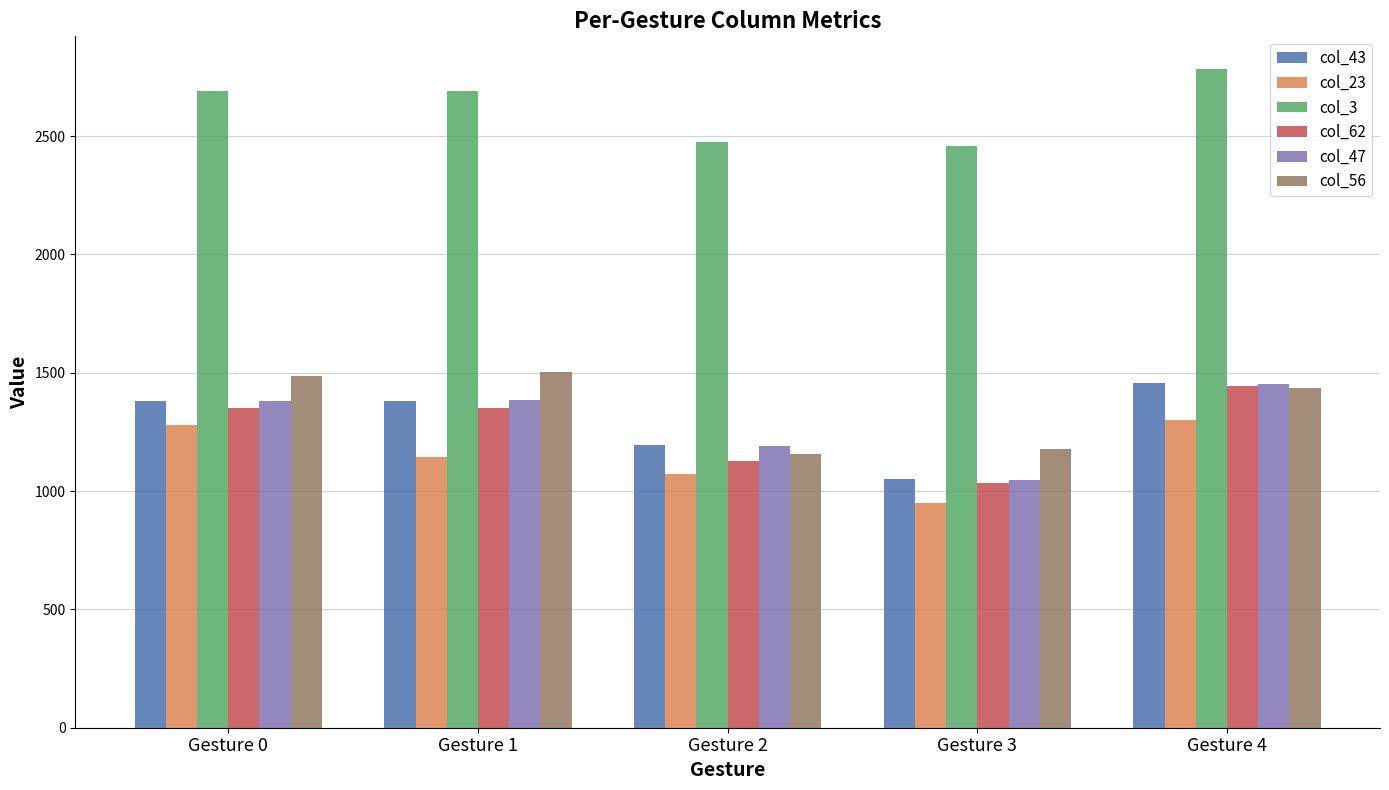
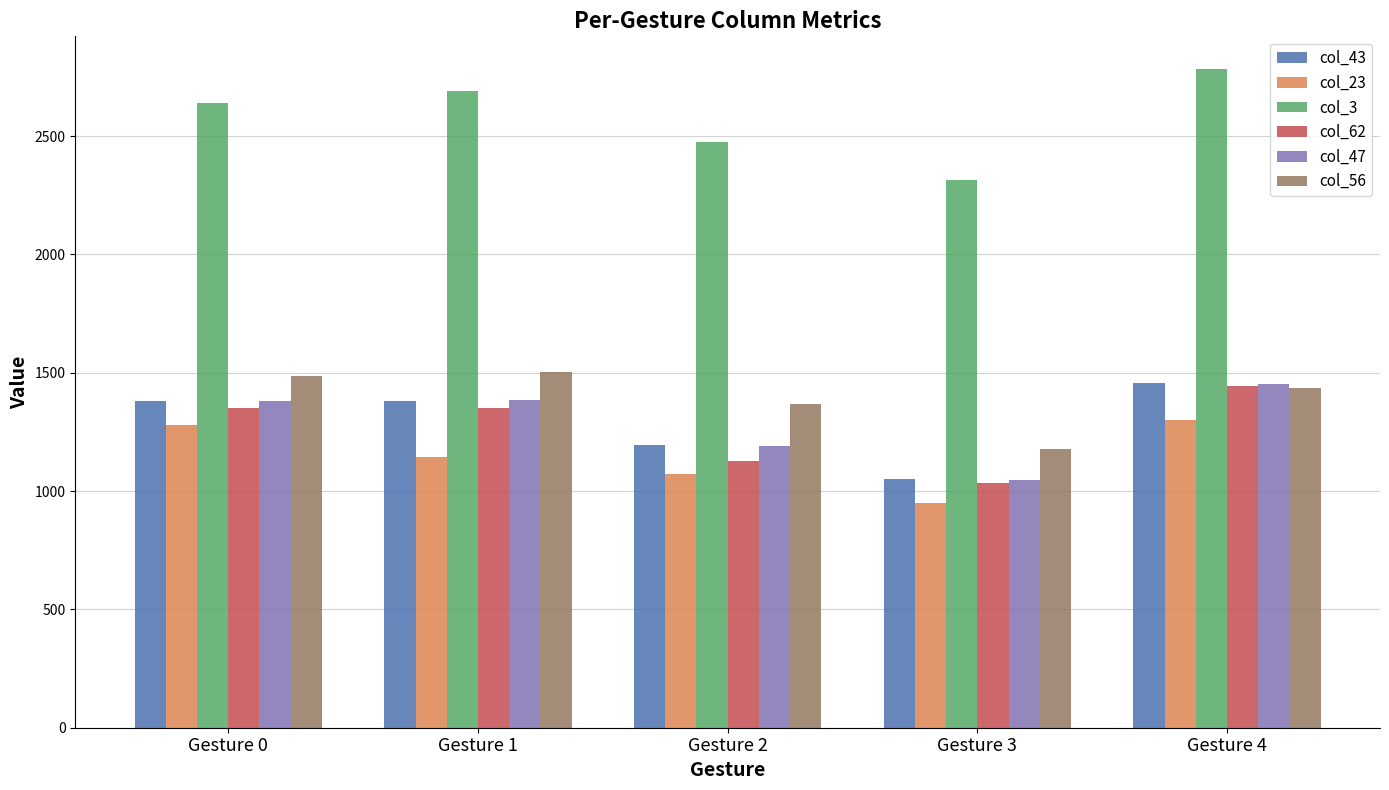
  {
    "col_3": {
-     "Gesture 0": 2690,
+     "Gesture 0": 2640,
      "Gesture 1": 2690,
      "Gesture 2": 2470,
-     "Gesture 3": 2460,
+     "Gesture 3": 2320,
      "Gesture 4": 2780
    },
    "col_56": {
      "Gesture 0": 1490,
      "Gesture 1": 1500,
-     "Gesture 2": 1160,
+     "Gesture 2": 1370,
      "Gesture 3": 1180,
      "Gesture 4": 1430
    }
  }
